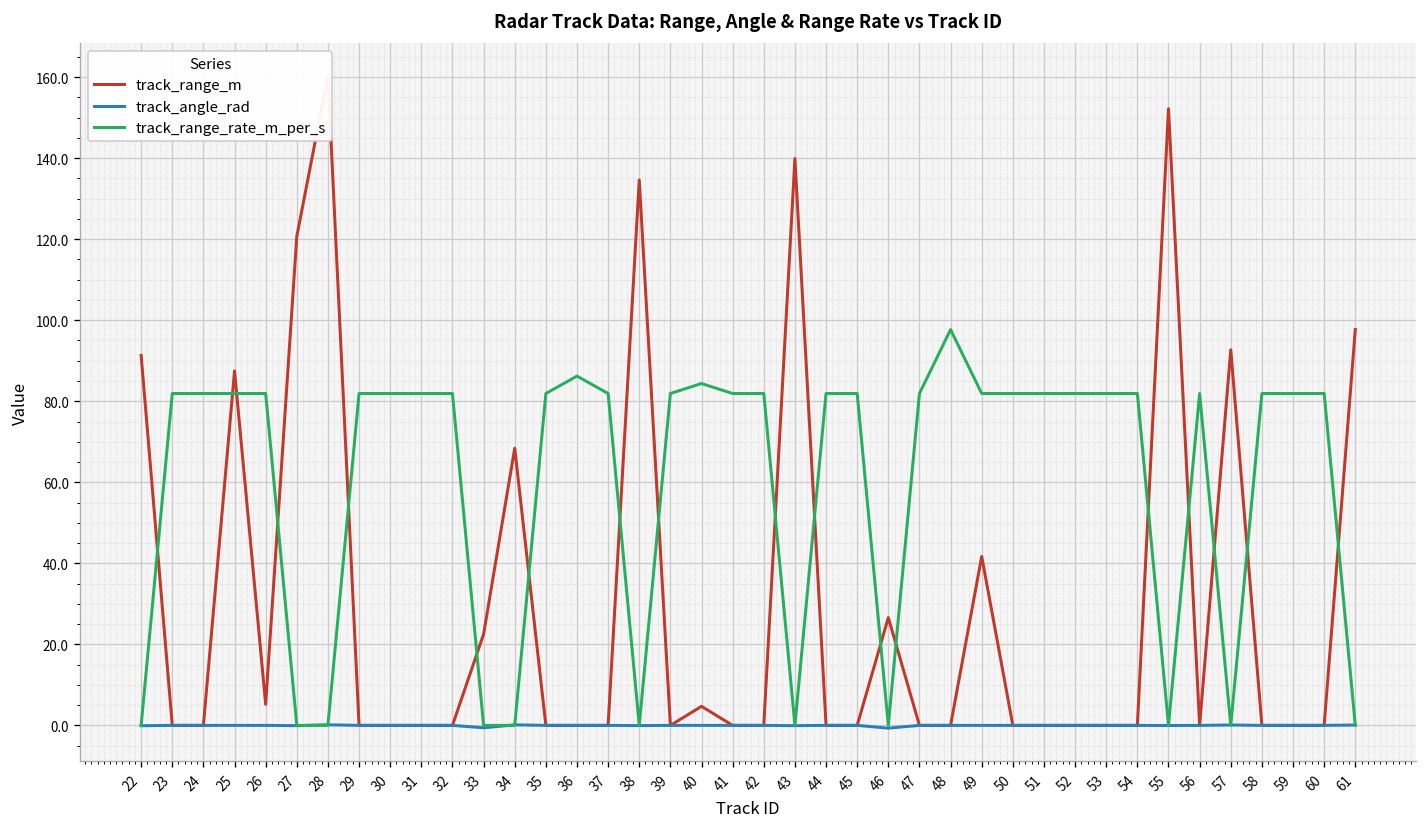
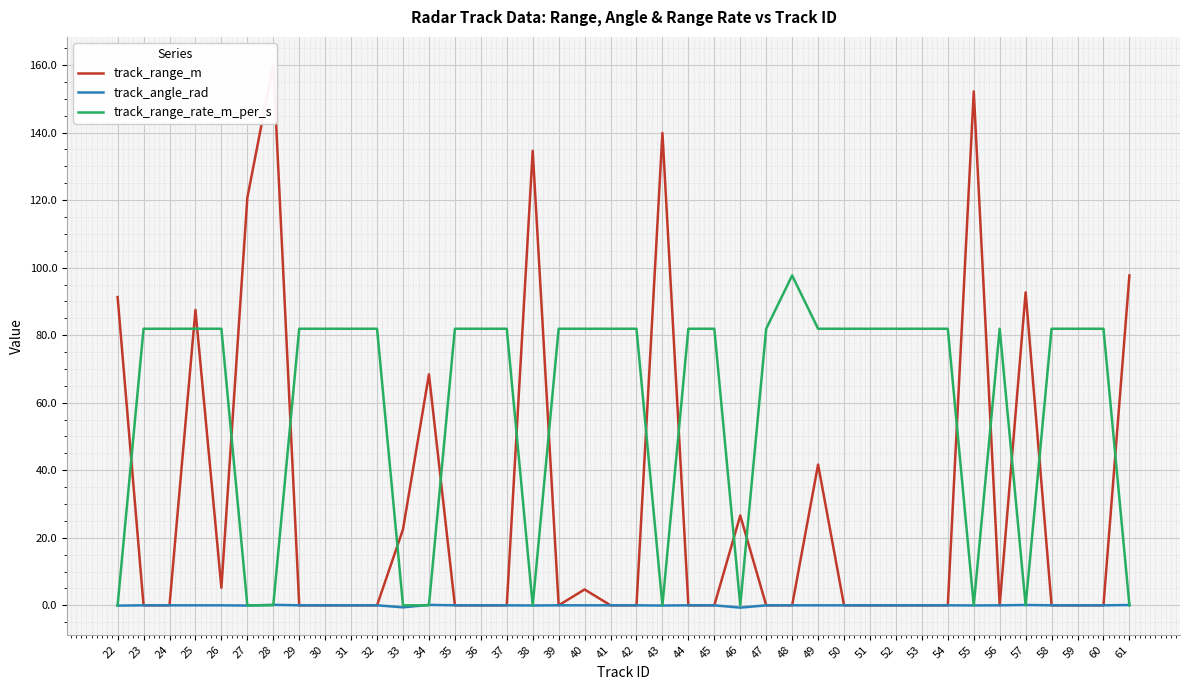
  {
    "track_range_m": {
      "22": 91,
      "25": 88,
      "26": 5,
      "27": 121,
      "33": 23,
      "34": 68,
      "38": 135,
      "40": 5,
      "43": 140,
      "46": 27,
      "49": 42,
      "55": 152,
      "57": 93,
      "61": 98
    },
    "track_angle_rad": {
      "25": 0,
      "26": 0,
      "40": 0,
      "49": 0
    },
    "track_range_rate_m_per_s": {
      "23": 82,
      "24": 82,
      "25": 82,
      "26": 82,
      "29": 82,
      "30": 82,
      "31": 82,
      "32": 82,
      "35": 82,
-     "36": 86,
+     "36": 82,
      "37": 82,
      "39": 82,
-     "40": 84,
+     "40": 82,
      "41": 82,
      "42": 82,
      "44": 82,
      "45": 82,
      "47": 82,
      "48": 98,
      "49": 82,
      "50": 82,
      "51": 82,
      "52": 82,
      "53": 82,
      "54": 82,
      "56": 82,
      "58": 82,
      "59": 82,
      "60": 82
    }
  }
